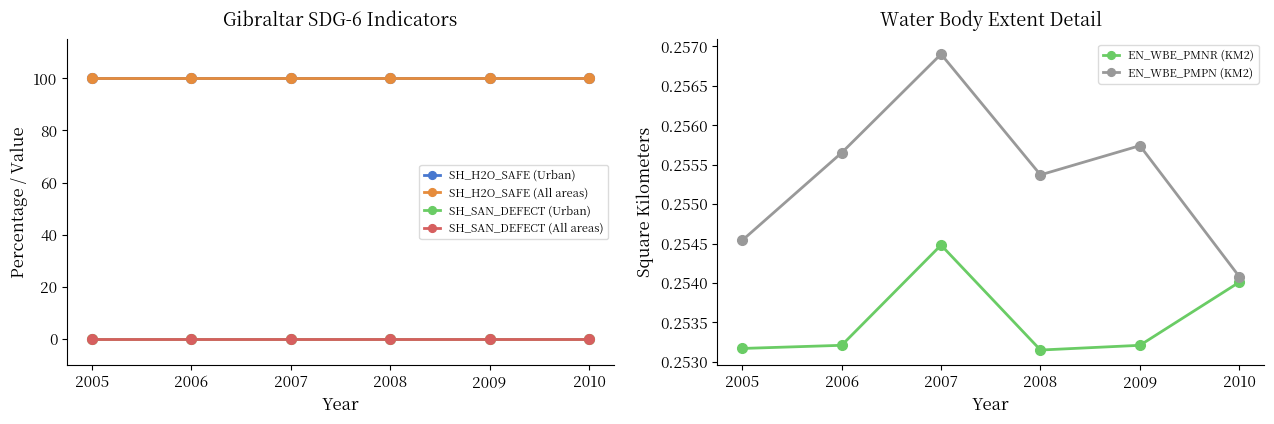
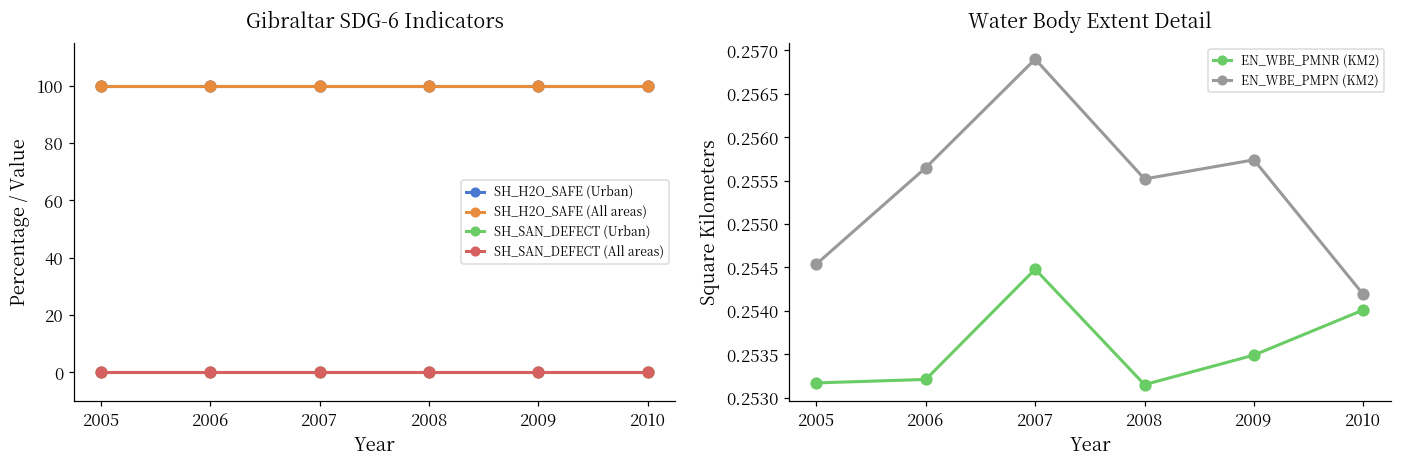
  {
    "Water Body Extent Detail": {
      "EN_WBE_PMNR (KM2)": {
        "2005": 0.2532,
        "2006": 0.2532,
        "2007": 0.2545,
        "2008": 0.2532,
-       "2009": 0.2532,
+       "2009": 0.2535,
        "2010": 0.2540
      },
      "EN_WBE_PMPN (KM2)": {
        "2005": 0.2545,
        "2006": 0.2557,
        "2007": 0.2569,
-       "2008": 0.2554,
+       "2008": 0.2555,
        "2009": 0.2557,
-       "2010": 0.2541
+       "2010": 0.2542
      }
    }
  }
